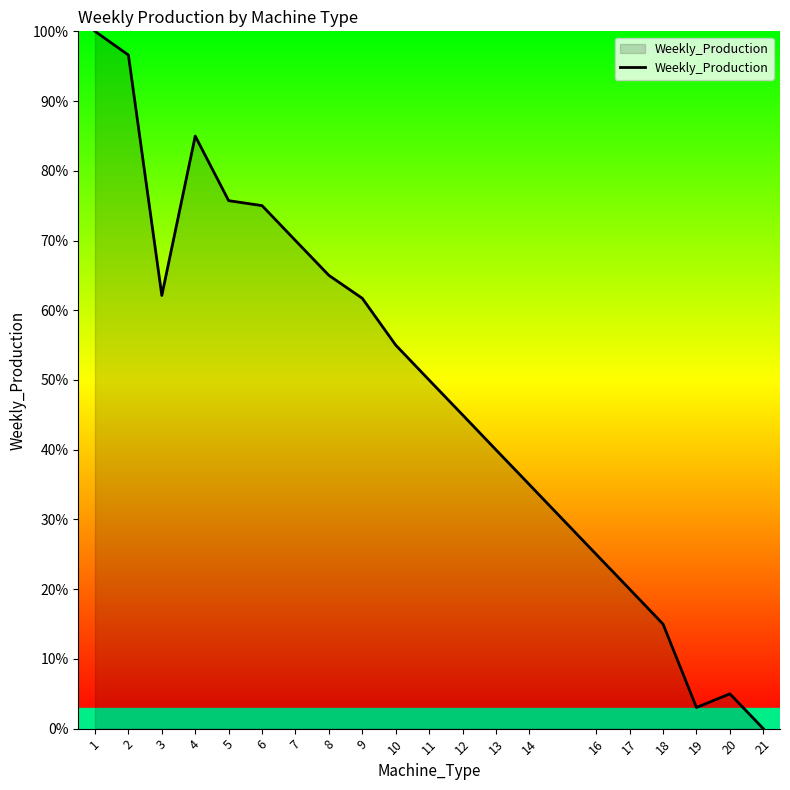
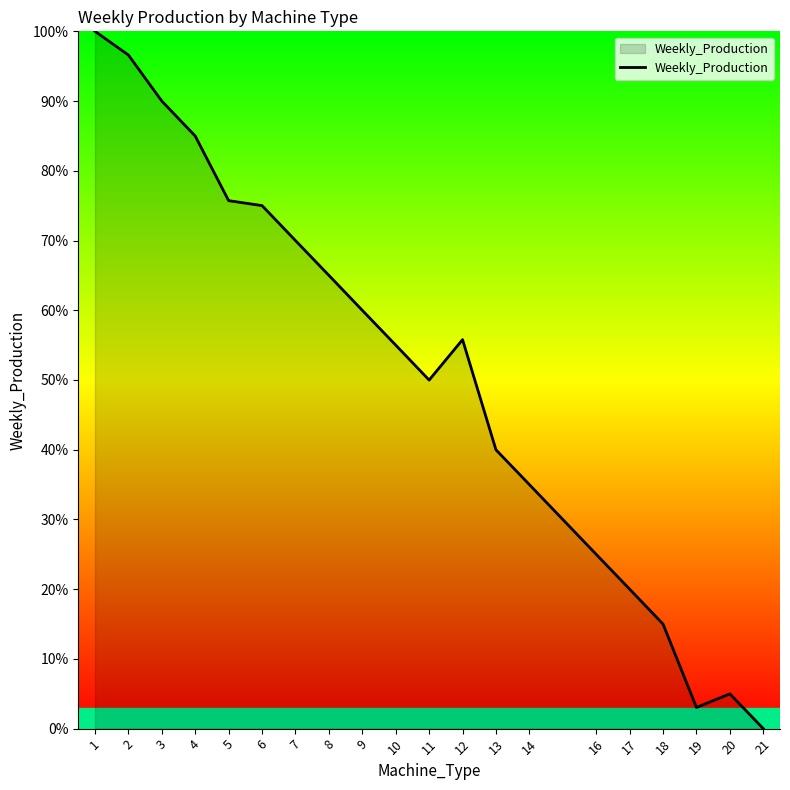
  {
    "1": "100%",
    "2": "97%",
-   "3": "62%",
+   "3": "90%",
    "4": "85%",
    "5": "76%",
    "6": "75%",
    "7": "70%",
    "8": "65%",
-   "9": "62%",
+   "9": "60%",
    "10": "55%",
    "11": "50%",
-   "12": "45%",
+   "12": "56%",
    "13": "40%",
    "14": "35%",
    "16": "25%",
    "17": "20%",
    "18": "15%",
    "19": "3%",
    "20": "5%"
  }
